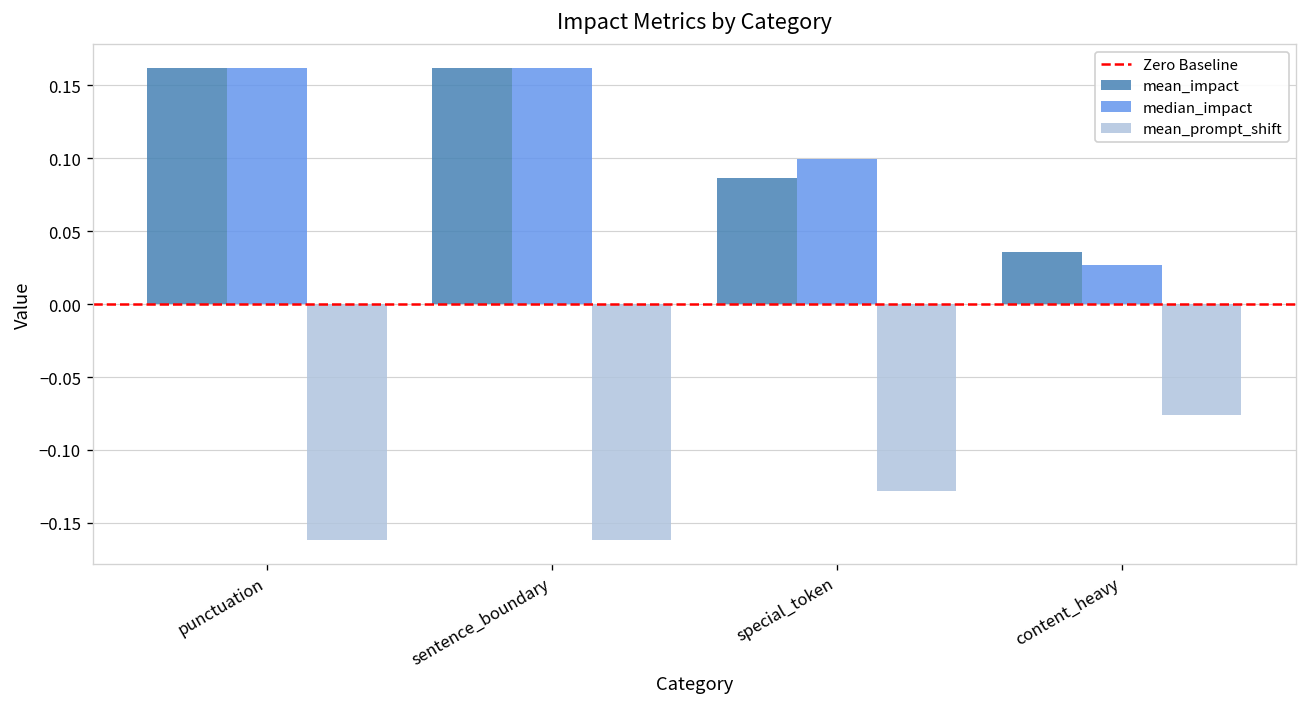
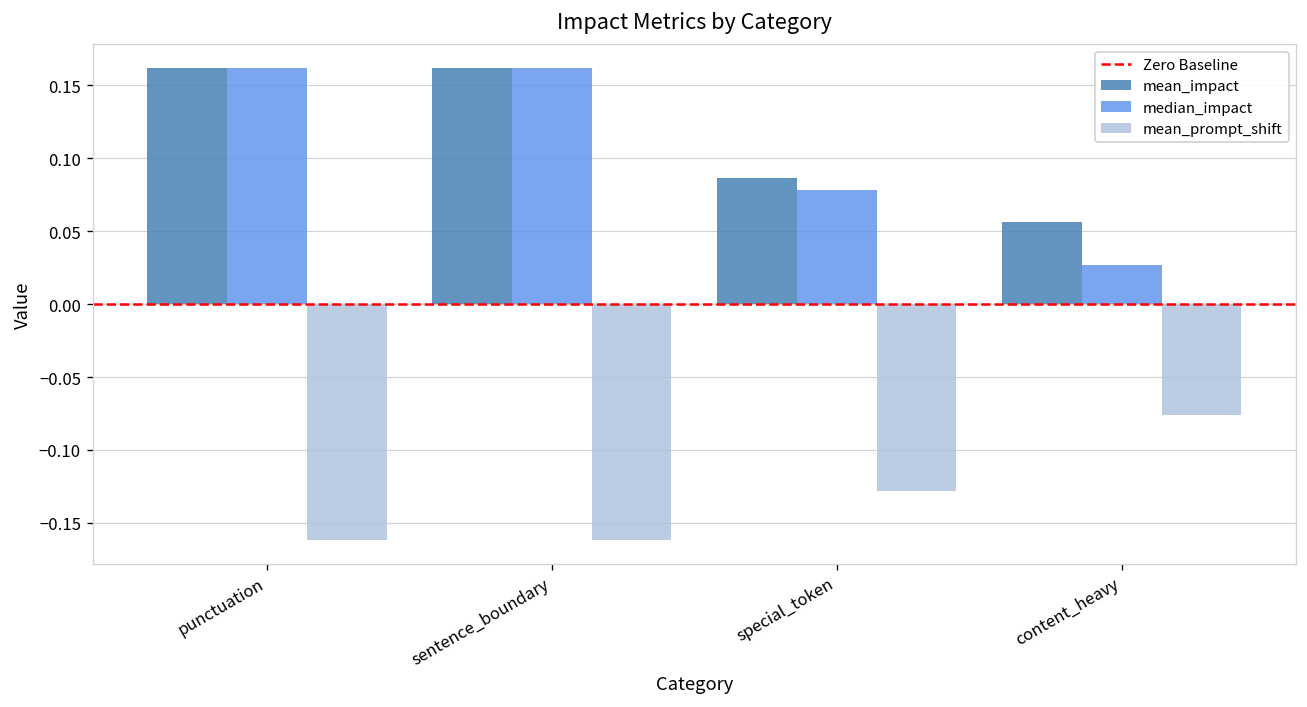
  {
    "mean_impact": {
      "punctuation": 0.162,
      "sentence_boundary": 0.162,
      "special_token": 0.086,
-     "content_heavy": 0.036
+     "content_heavy": 0.056
    },
    "median_impact": {
      "punctuation": 0.162,
      "sentence_boundary": 0.162,
-     "special_token": 0.100,
+     "special_token": 0.078,
      "content_heavy": 0.026
    },
    "mean_prompt_shift": {
      "punctuation": -0.162,
      "sentence_boundary": -0.162,
      "special_token": -0.128,
      "content_heavy": -0.076
    }
  }
